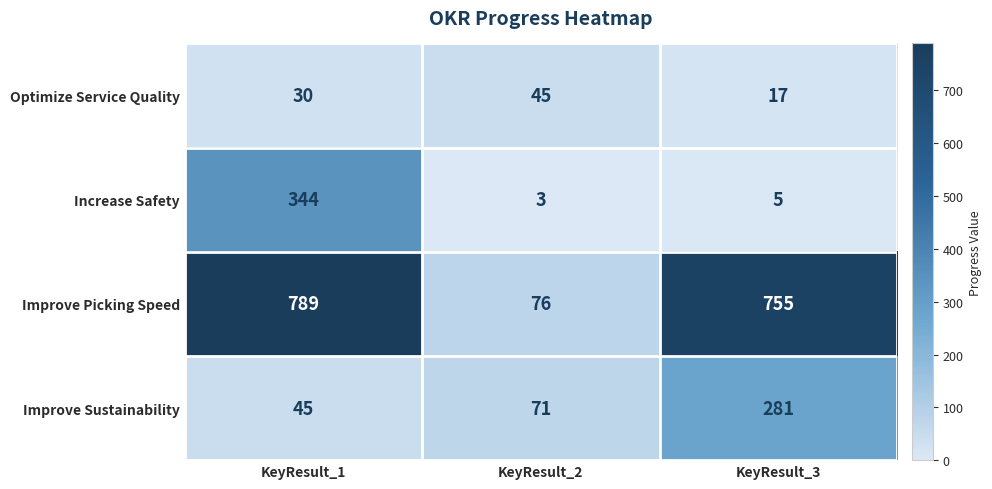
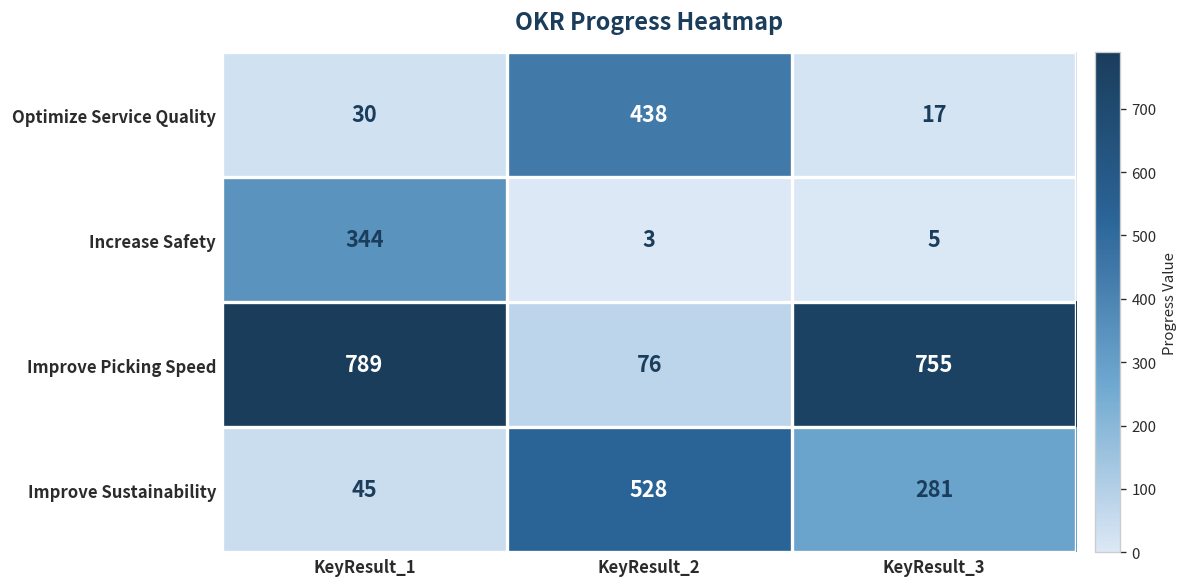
  {
    "Optimize Service Quality": {
      "KeyResult_1": 30,
-     "KeyResult_2": 45,
+     "KeyResult_2": 438,
      "KeyResult_3": 17
    },
    "Increase Safety": {
      "KeyResult_1": 344,
      "KeyResult_2": 3,
      "KeyResult_3": 5
    },
    "Improve Picking Speed": {
      "KeyResult_1": 789,
      "KeyResult_2": 76,
      "KeyResult_3": 755
    },
    "Improve Sustainability": {
      "KeyResult_1": 45,
-     "KeyResult_2": 71,
+     "KeyResult_2": 528,
      "KeyResult_3": 281
    }
  }
